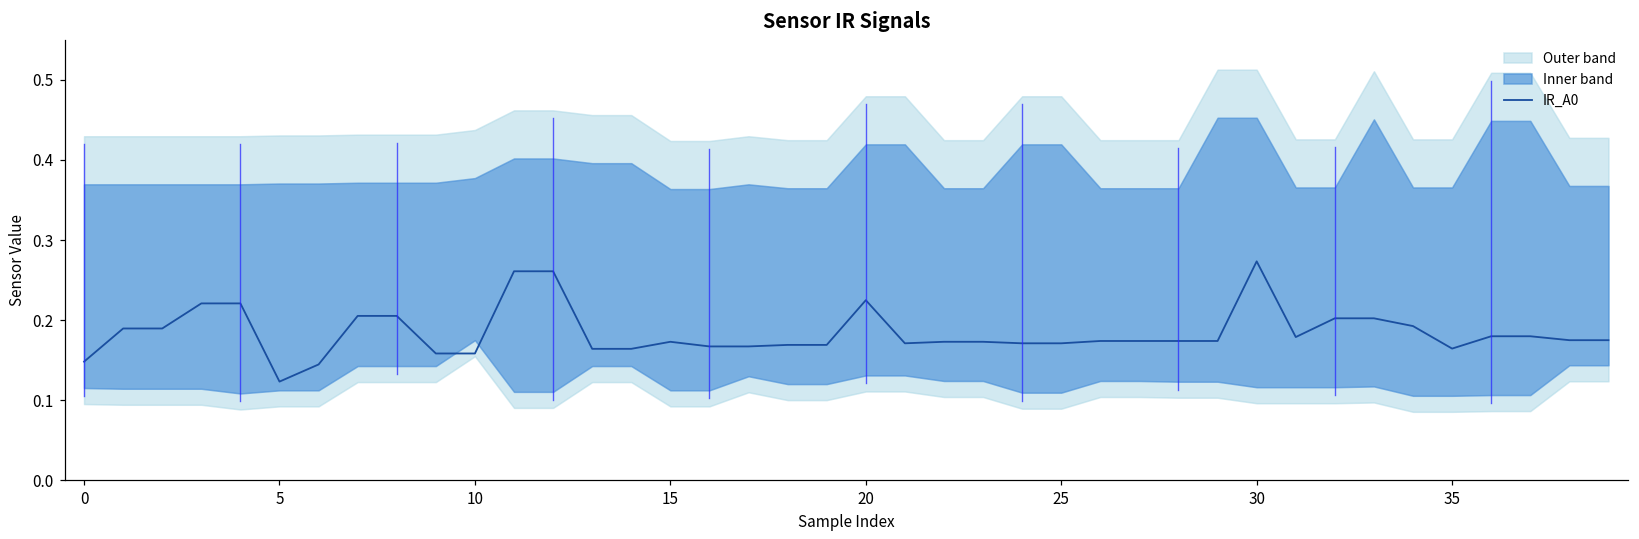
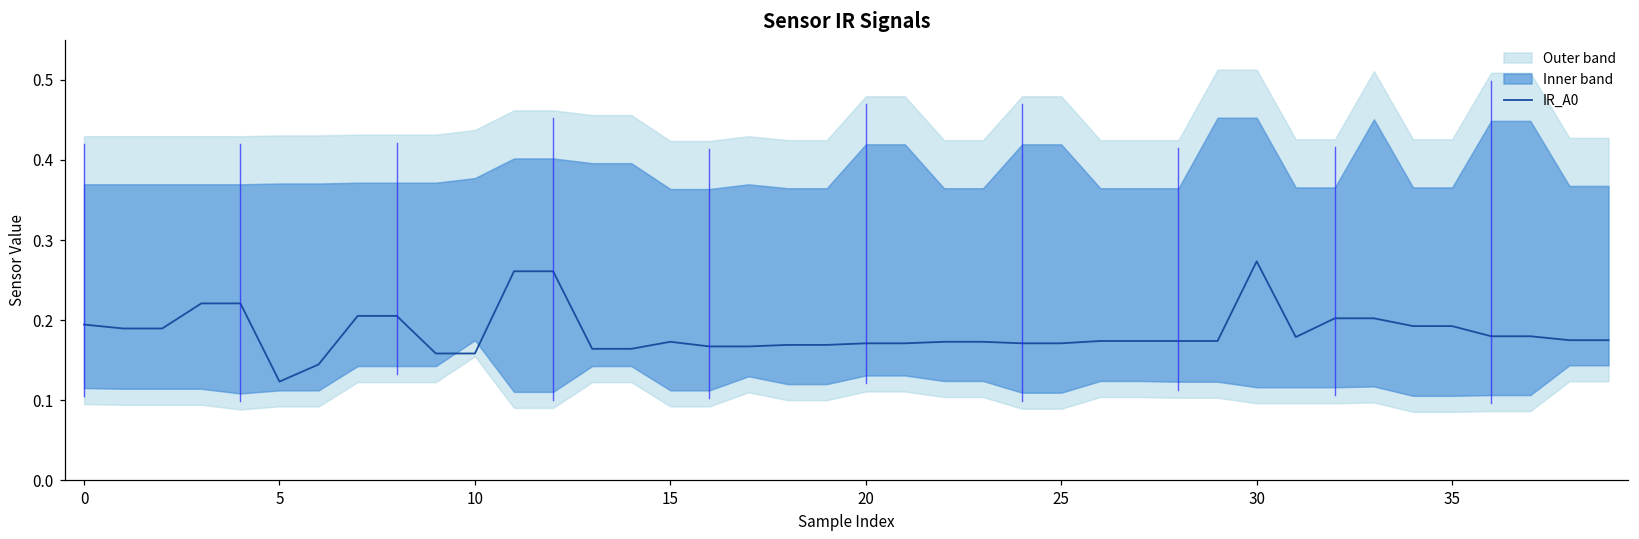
  {
    "IR_A0": {
-     "0": 0.15,
+     "0": 0.19,
      "5": 0.12,
      "10": 0.16,
      "15": 0.17,
-     "20": 0.22,
+     "20": 0.17,
      "25": 0.17,
      "30": 0.27,
-     "35": 0.16
+     "35": 0.19
    }
  }
